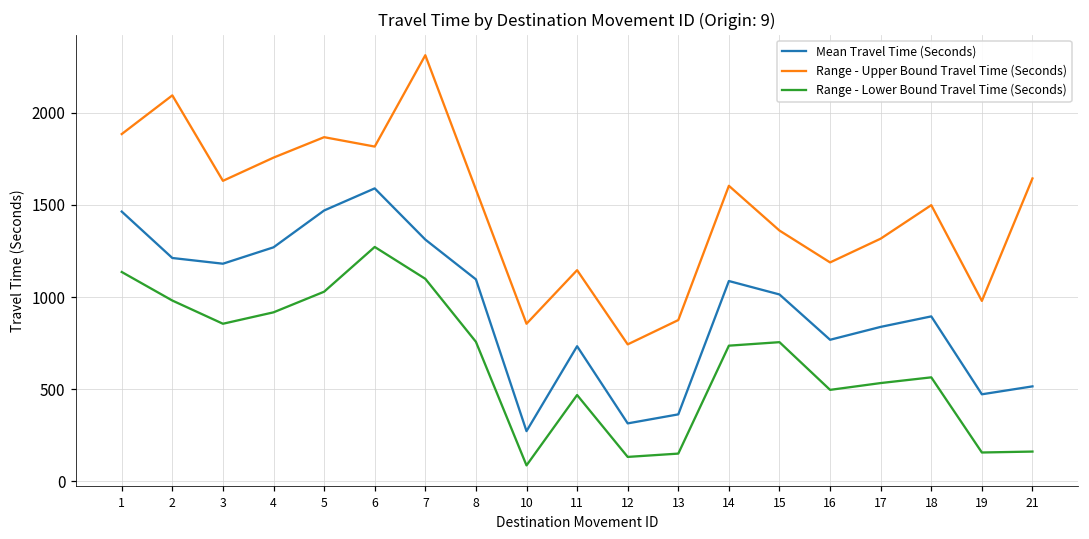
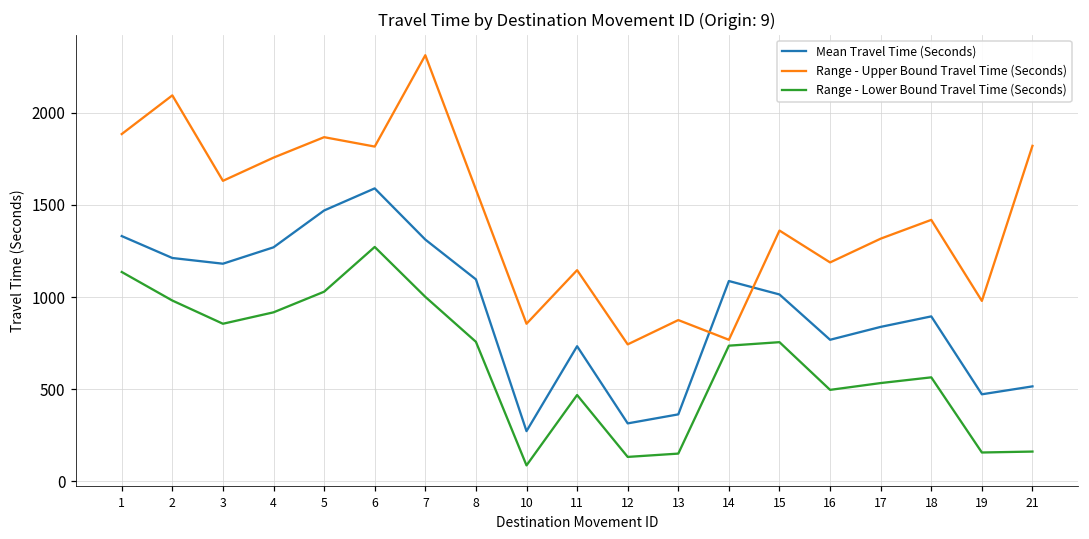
  {
    "Mean Travel Time (Seconds)": {
-     "1": 1460,
+     "1": 1330,
      "2": 1210,
      "3": 1180,
      "4": 1270,
      "5": 1470,
      "6": 1590,
      "7": 1310,
      "8": 1100,
      "10": 270,
      "11": 730,
      "12": 310,
      "13": 360,
      "14": 1090,
      "15": 1010,
      "16": 770,
      "17": 840,
      "18": 900,
      "19": 470,
      "21": 520
    },
    "Range - Upper Bound Travel Time (Seconds)": {
      "1": 1890,
      "2": 2100,
      "3": 1630,
      "4": 1760,
      "5": 1870,
      "6": 1820,
      "7": 2310,
      "8": 1580,
      "10": 860,
      "11": 1150,
      "12": 740,
      "13": 880,
-     "14": 1600,
+     "14": 770,
      "15": 1360,
      "16": 1190,
      "17": 1320,
-     "18": 1500,
+     "18": 1420,
      "19": 980,
-     "21": 1640
+     "21": 1820
    },
    "Range - Lower Bound Travel Time (Seconds)": {
      "1": 1140,
      "2": 980,
      "3": 860,
      "4": 920,
      "5": 1030,
      "6": 1270,
-     "7": 1100,
+     "7": 1000,
      "8": 760,
      "10": 90,
      "11": 470,
      "12": 130,
      "13": 150,
      "14": 740,
      "15": 760,
      "16": 500,
      "17": 530,
      "18": 560,
      "19": 160,
      "21": 160
    }
  }
